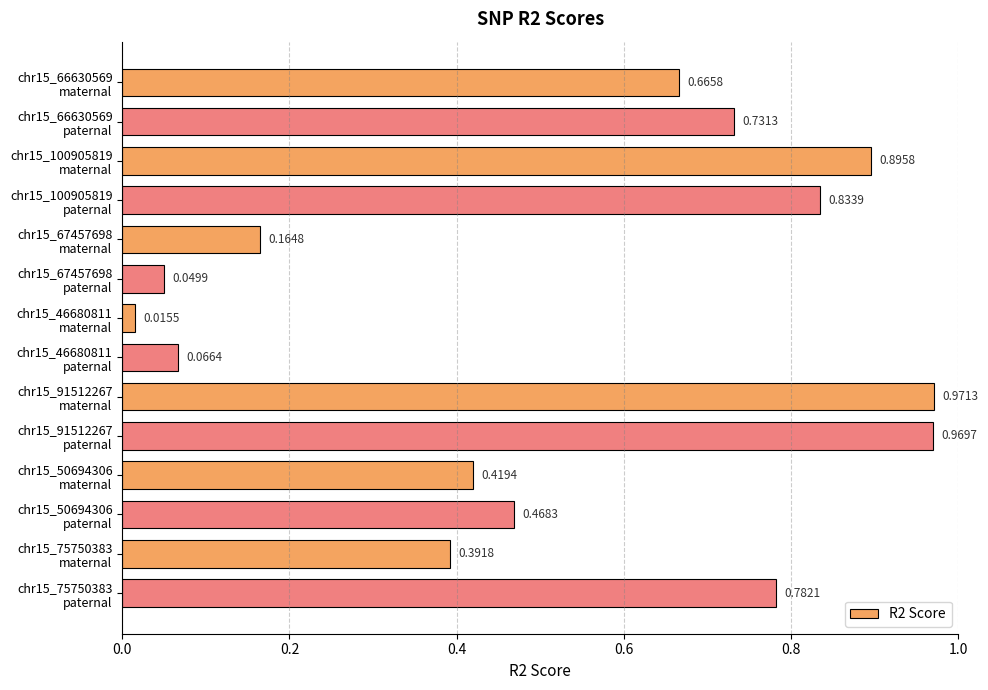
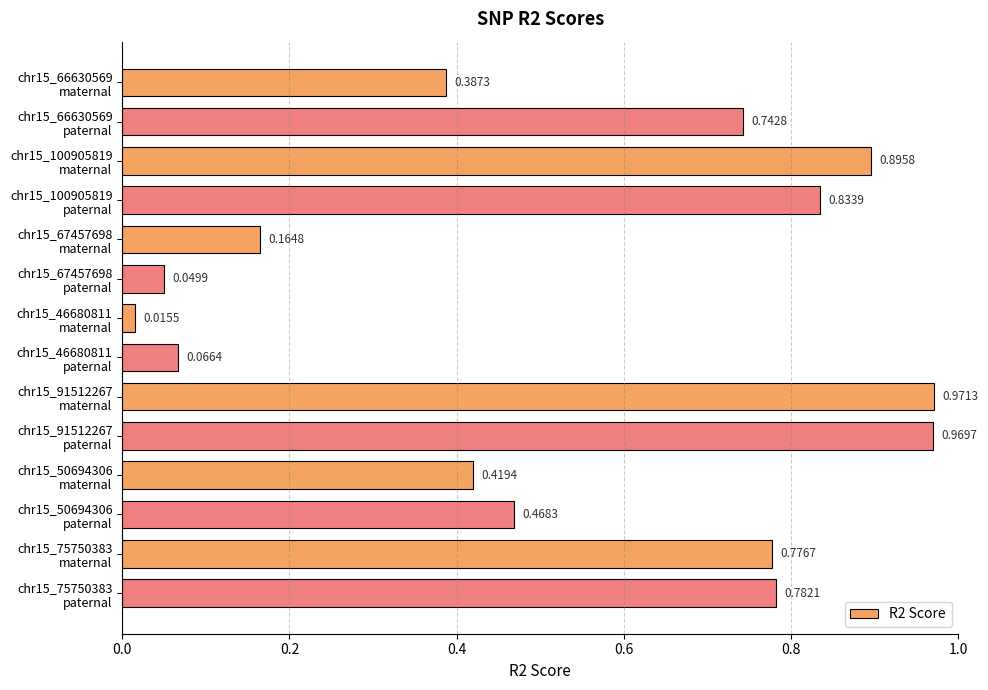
  {
-   "chr15_66630569 maternal": 0.6658,
-   "chr15_66630569 paternal": 0.7313,
+   "chr15_66630569 maternal": 0.3873,
+   "chr15_66630569 paternal": 0.7428,
    "chr15_100905819 maternal": 0.8958,
    "chr15_100905819 paternal": 0.8339,
    "chr15_67457698 maternal": 0.1648,
    "chr15_67457698 paternal": 0.0499,
    "chr15_46680811 maternal": 0.0155,
    "chr15_46680811 paternal": 0.0664,
    "chr15_91512267 maternal": 0.9713,
    "chr15_91512267 paternal": 0.9697,
    "chr15_50694306 maternal": 0.4194,
    "chr15_50694306 paternal": 0.4683,
-   "chr15_75750383 maternal": 0.3918,
+   "chr15_75750383 maternal": 0.7767,
    "chr15_75750383 paternal": 0.7821
  }
